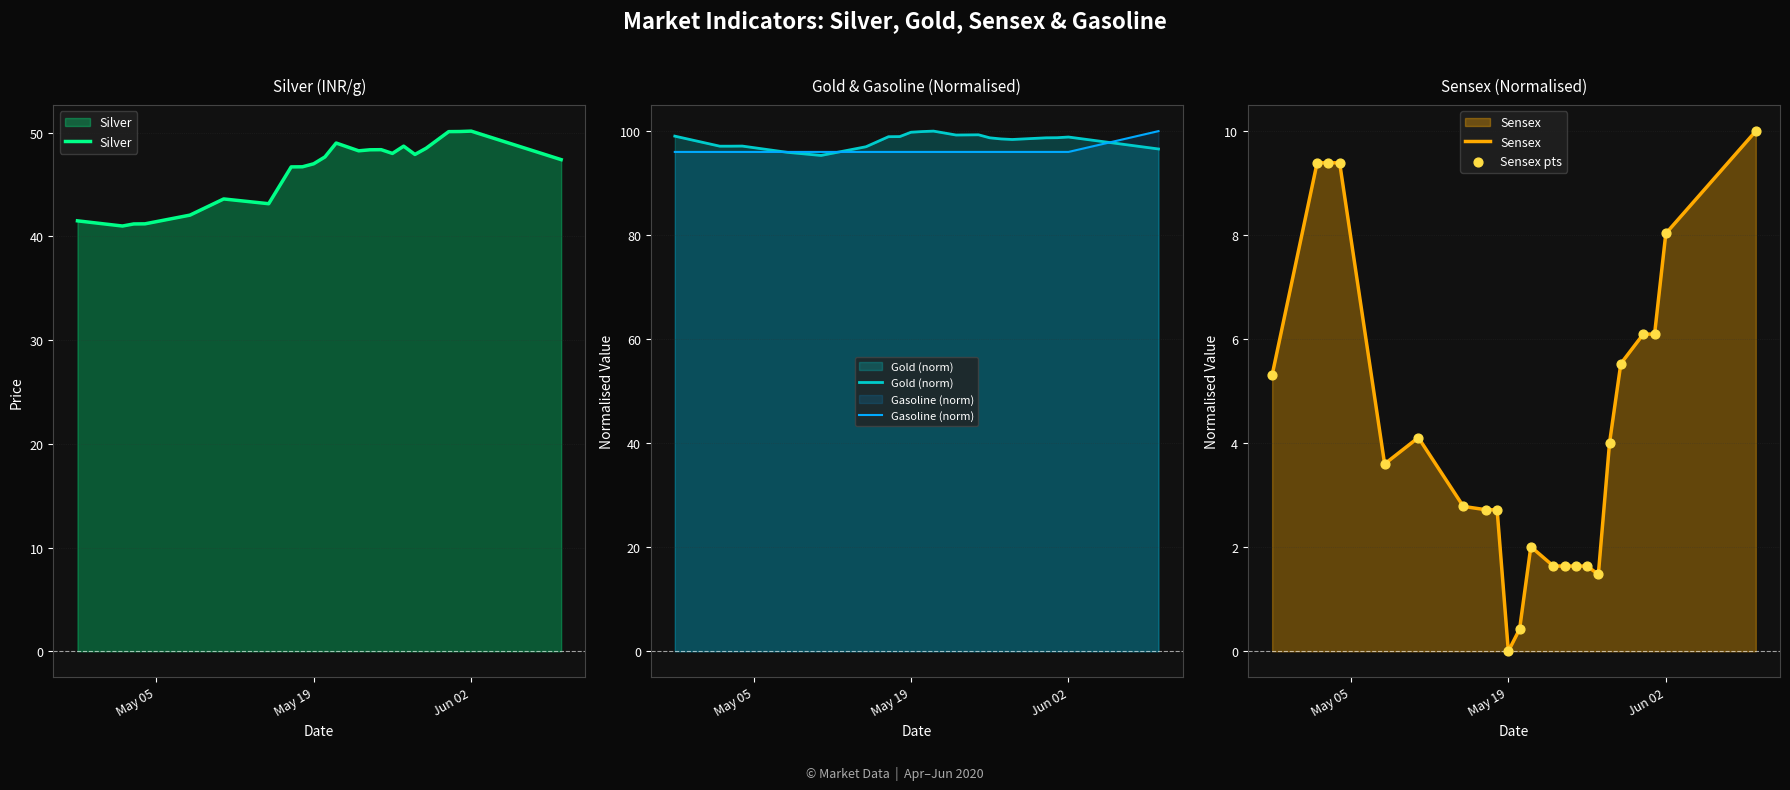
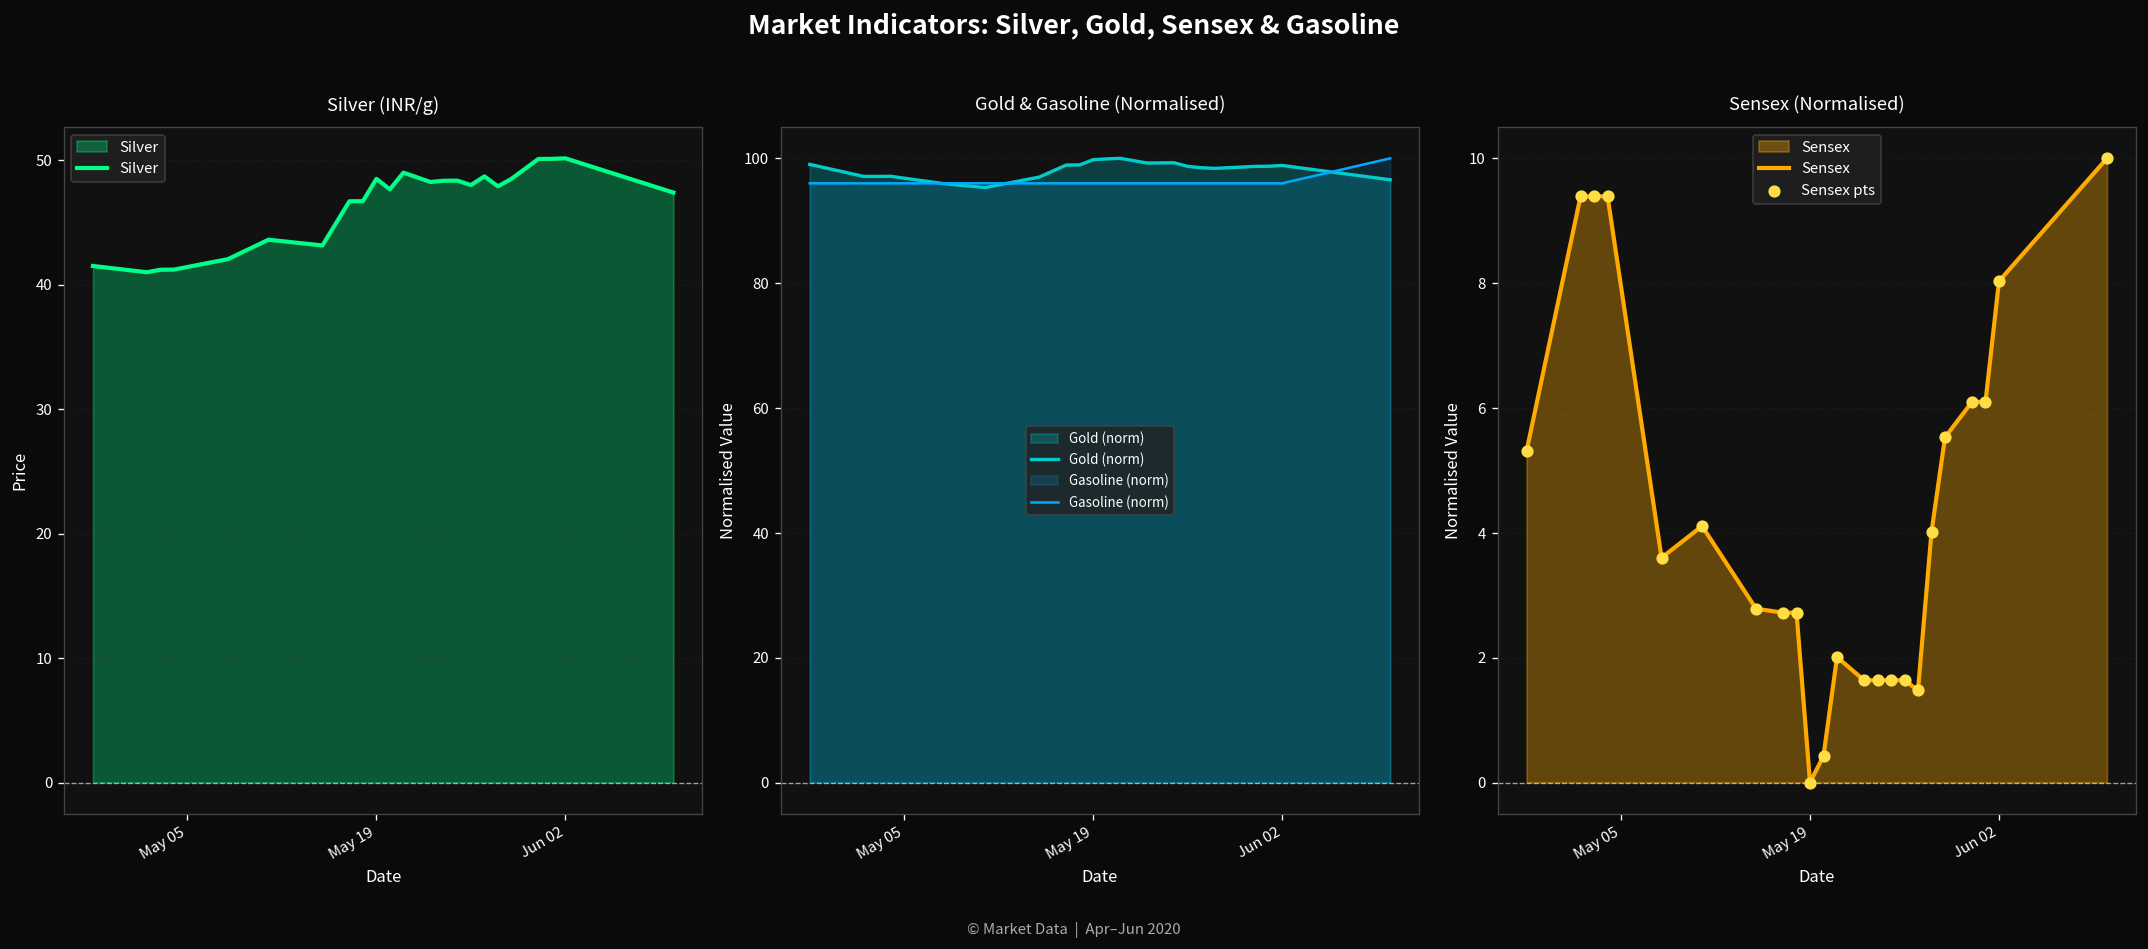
  {
    "Silver (INR/g)": {
-     "May 19": 47.0,
+     "May 19": 48.5,
      "Jun 02": 50.2
    },
    "Sensex (Normalised)": {
      "May 19": 0.0,
      "Jun 02": 8.0
    }
  }
